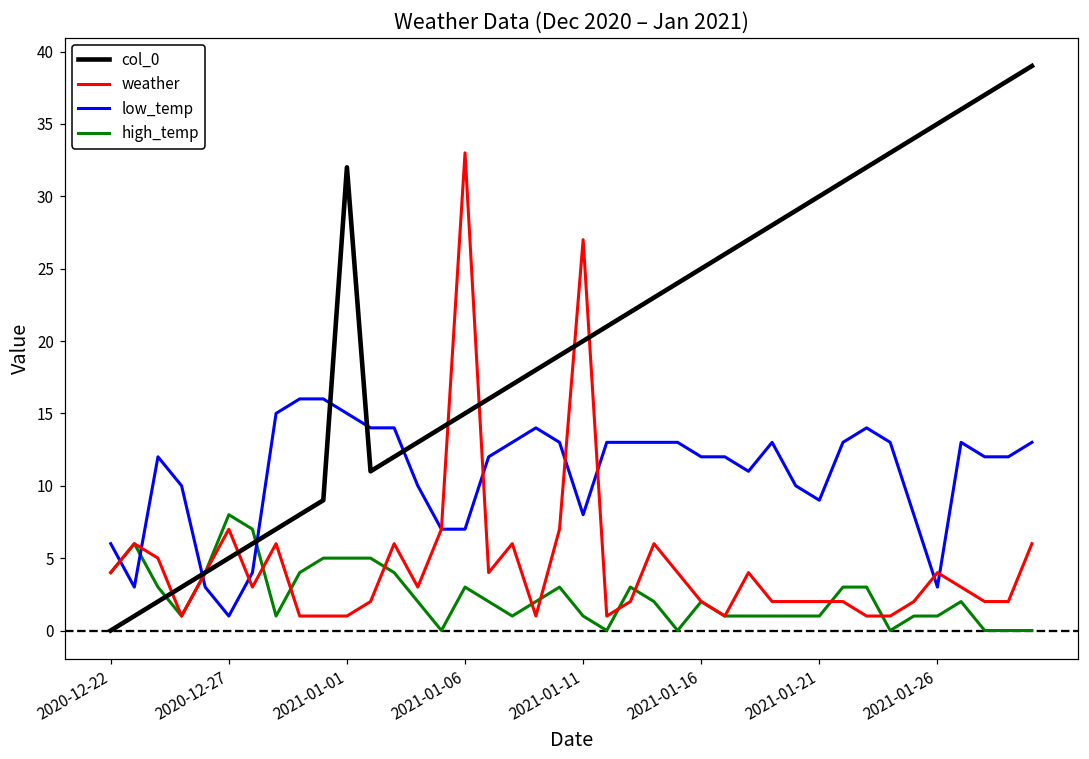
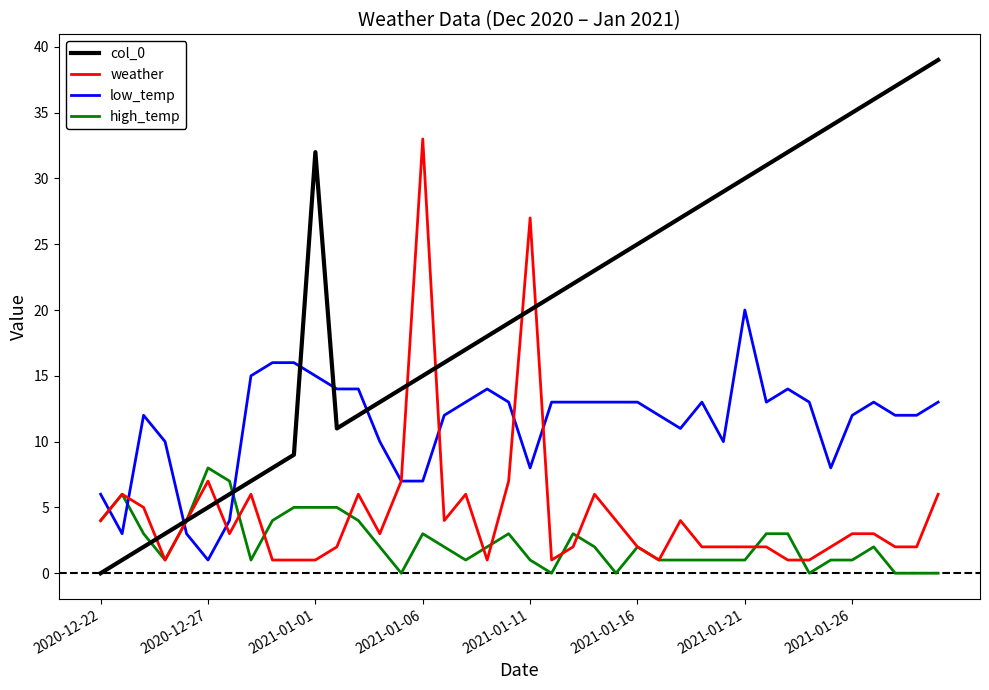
  {
    "col_0": {
      "2020-12-22": 0,
      "2020-12-27": 5,
      "2021-01-01": 32,
      "2021-01-06": 15,
      "2021-01-11": 20,
      "2021-01-16": 25,
      "2021-01-21": 30,
      "2021-01-26": 35
    },
    "weather": {
      "2020-12-27": 7,
      "2021-01-01": 1,
      "2021-01-06": 33,
      "2021-01-11": 27,
      "2021-01-21": 2,
-     "2021-01-26": 4
+     "2021-01-26": 3
    },
    "low_temp": {
      "2020-12-22": 6,
      "2020-12-27": 1,
      "2021-01-01": 15,
      "2021-01-06": 7,
      "2021-01-11": 8,
-     "2021-01-16": 12,
-     "2021-01-21": 9,
-     "2021-01-26": 3
+     "2021-01-16": 13,
+     "2021-01-21": 20,
+     "2021-01-26": 12
    },
    "high_temp": {
      "2020-12-27": 8,
      "2021-01-01": 5,
      "2021-01-06": 3,
      "2021-01-11": 1,
      "2021-01-21": 1,
      "2021-01-26": 1
    }
  }
